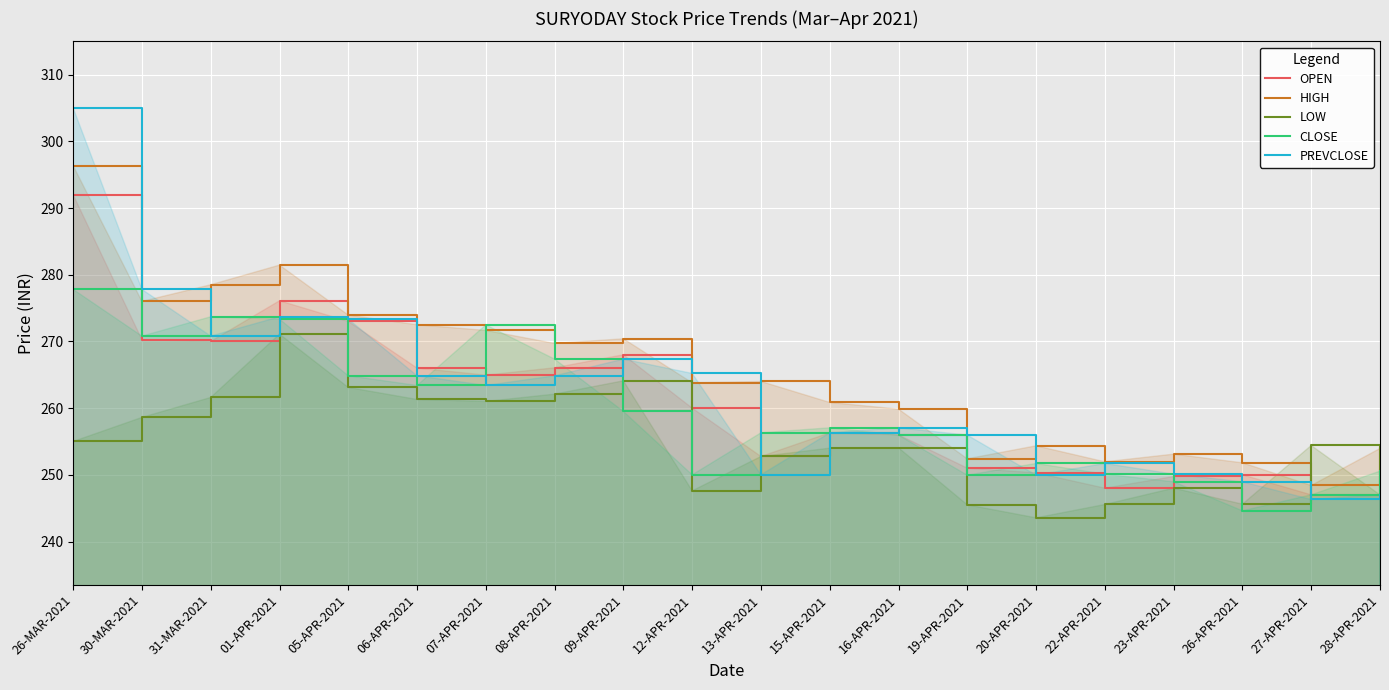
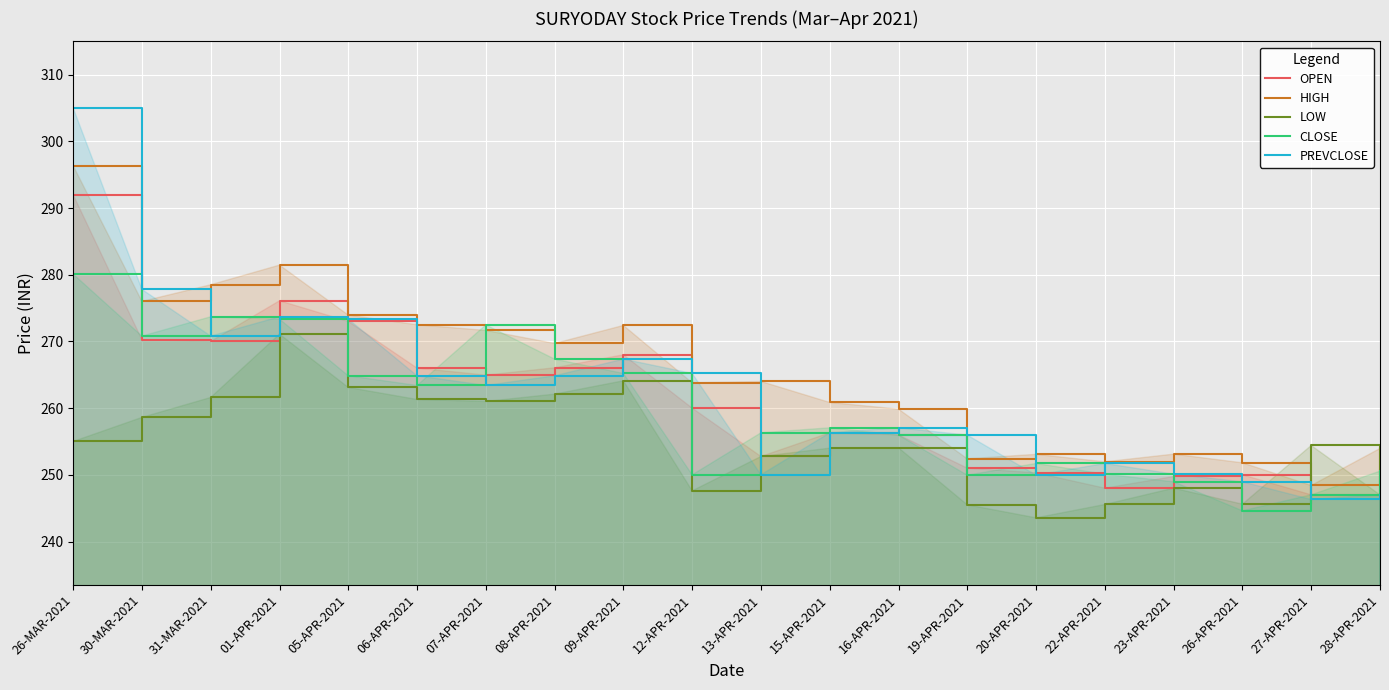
  {
    "OPEN": {
      "26-MAR-2021": 292,
      "30-MAR-2021": 270,
      "31-MAR-2021": 270,
      "01-APR-2021": 276,
      "06-APR-2021": 266,
      "07-APR-2021": 265,
      "08-APR-2021": 266,
      "09-APR-2021": 268,
      "12-APR-2021": 260,
      "19-APR-2021": 251,
      "22-APR-2021": 248,
      "26-APR-2021": 250
    },
    "HIGH": {
      "26-MAR-2021": 296,
      "30-MAR-2021": 276,
      "31-MAR-2021": 279,
      "01-APR-2021": 281,
      "05-APR-2021": 274,
      "06-APR-2021": 273,
      "07-APR-2021": 272,
      "08-APR-2021": 270,
-     "09-APR-2021": 270,
+     "09-APR-2021": 272,
      "12-APR-2021": 264,
      "13-APR-2021": 264,
      "15-APR-2021": 261,
      "16-APR-2021": 260,
      "19-APR-2021": 252,
-     "20-APR-2021": 254,
+     "20-APR-2021": 253,
      "23-APR-2021": 253,
      "26-APR-2021": 252,
      "27-APR-2021": 248,
      "28-APR-2021": 254
    },
    "LOW": {
      "26-MAR-2021": 255,
      "30-MAR-2021": 259,
      "31-MAR-2021": 262,
      "01-APR-2021": 271,
      "05-APR-2021": 263,
      "06-APR-2021": 261,
      "07-APR-2021": 261,
      "08-APR-2021": 262,
      "09-APR-2021": 264,
      "12-APR-2021": 248,
      "15-APR-2021": 254,
      "16-APR-2021": 254,
      "19-APR-2021": 246,
      "20-APR-2021": 244,
      "22-APR-2021": 246,
      "23-APR-2021": 248,
      "26-APR-2021": 246,
      "27-APR-2021": 254
    },
    "CLOSE": {
-     "26-MAR-2021": 278,
+     "26-MAR-2021": 280,
      "30-MAR-2021": 271,
      "31-MAR-2021": 274,
      "05-APR-2021": 265,
      "06-APR-2021": 263,
      "07-APR-2021": 272,
      "08-APR-2021": 267,
-     "09-APR-2021": 260,
+     "09-APR-2021": 265,
      "12-APR-2021": 250,
      "13-APR-2021": 256,
      "15-APR-2021": 257,
      "19-APR-2021": 250,
      "20-APR-2021": 252,
      "22-APR-2021": 250,
      "23-APR-2021": 249,
      "26-APR-2021": 245,
      "28-APR-2021": 251
    },
    "PREVCLOSE": {
      "26-MAR-2021": 305,
      "30-MAR-2021": 278,
      "31-MAR-2021": 271,
      "06-APR-2021": 265,
      "07-APR-2021": 263,
      "08-APR-2021": 265,
      "09-APR-2021": 267,
      "12-APR-2021": 265,
      "13-APR-2021": 250,
      "16-APR-2021": 257,
      "19-APR-2021": 256,
      "26-APR-2021": 249,
      "27-APR-2021": 246
    }
  }
